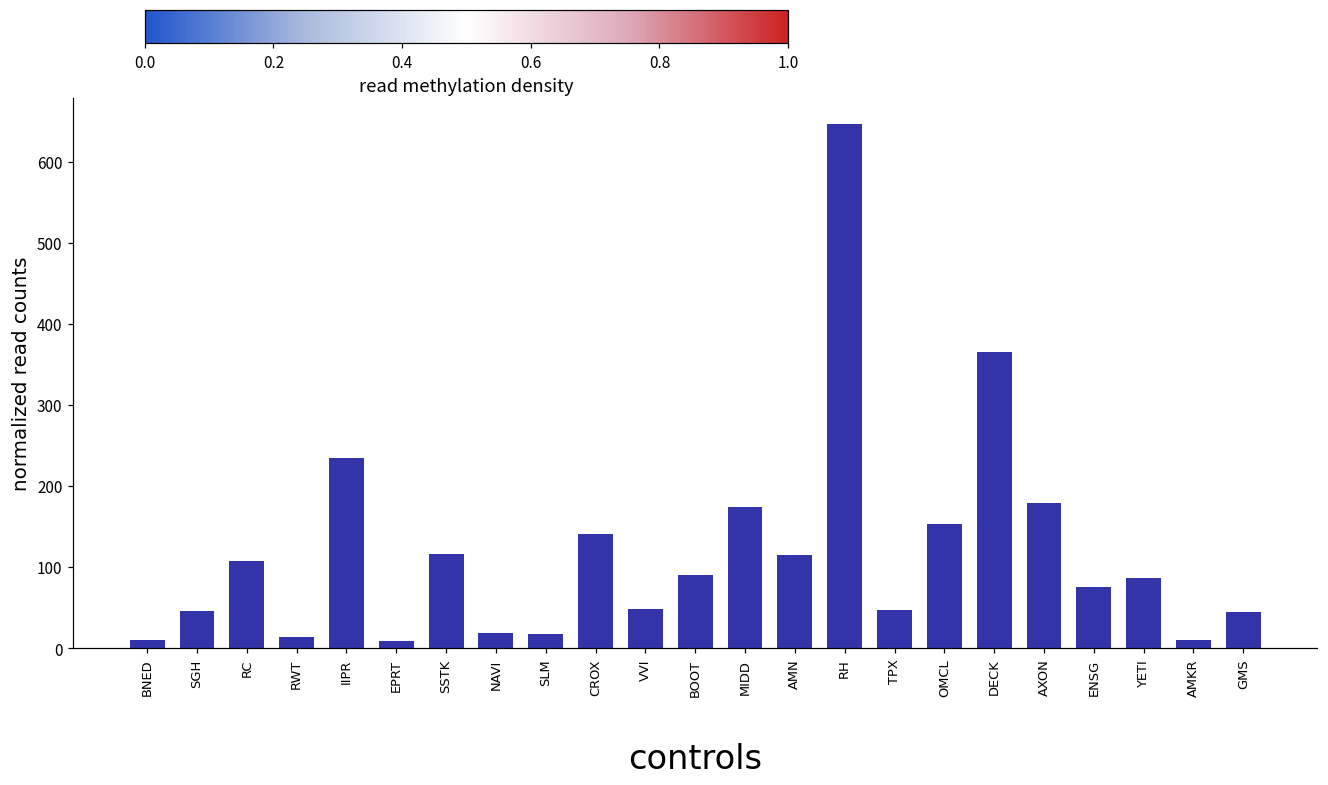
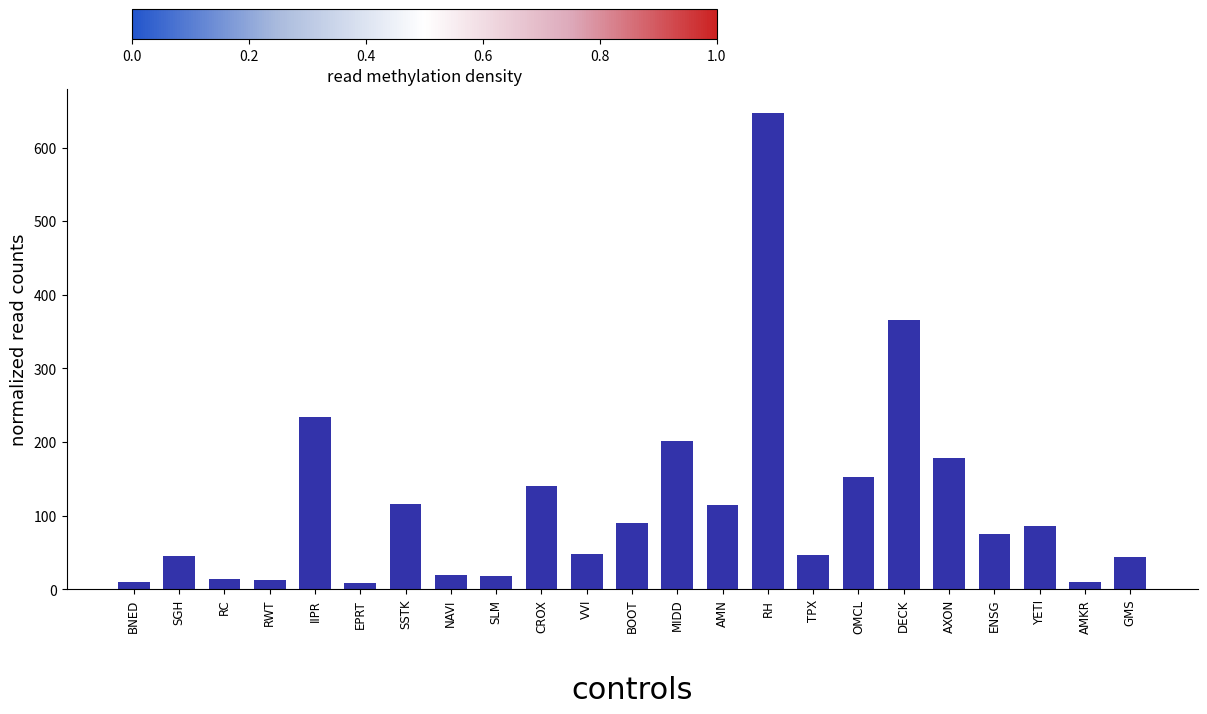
  {
    "BNED": 10,
    "SGH": 50,
-   "RC": 110,
+   "RC": 10,
    "RWT": 10,
    "IIPR": 230,
    "EPRT": 10,
    "SSTK": 120,
    "NAVI": 20,
    "SLM": 20,
    "CROX": 140,
    "VVI": 50,
    "BOOT": 90,
-   "MIDD": 170,
+   "MIDD": 200,
    "AMN": 110,
    "RH": 650,
    "TPX": 50,
    "OMCL": 150,
    "DECK": 370,
    "AXON": 180,
    "ENSG": 80,
    "YETI": 90,
    "AMKR": 10,
    "GMS": 40
  }
